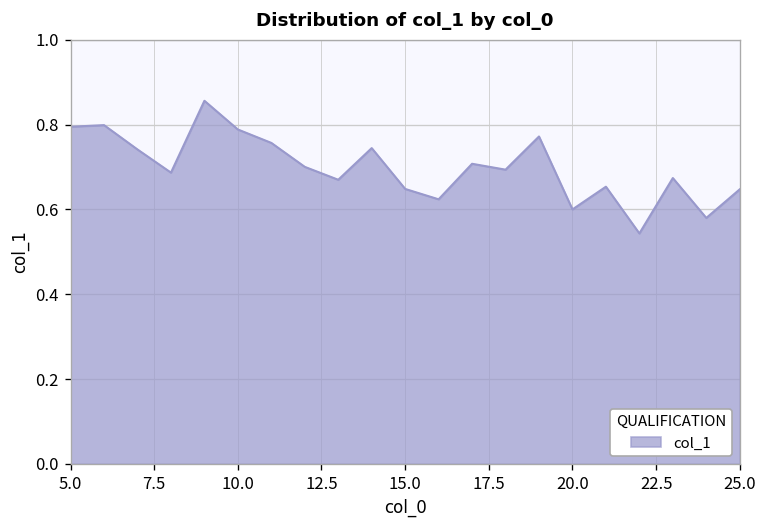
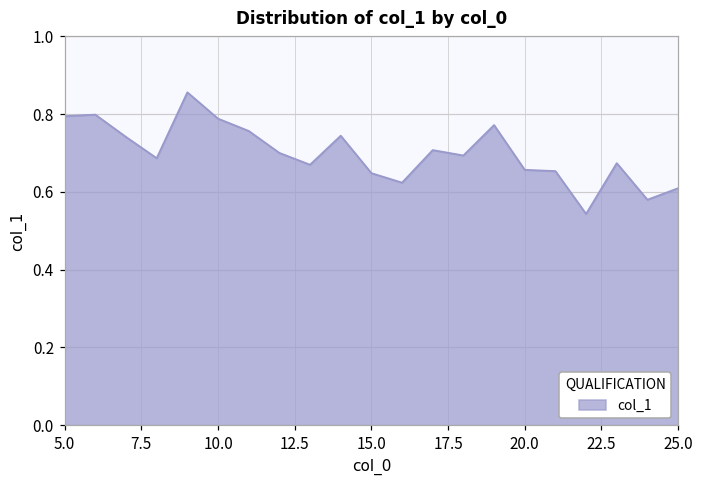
  {
    "5.0": 0.79,
    "10.0": 0.79,
    "15.0": 0.65,
-   "20.0": 0.60,
-   "25.0": 0.65
+   "20.0": 0.66,
+   "25.0": 0.61
  }
